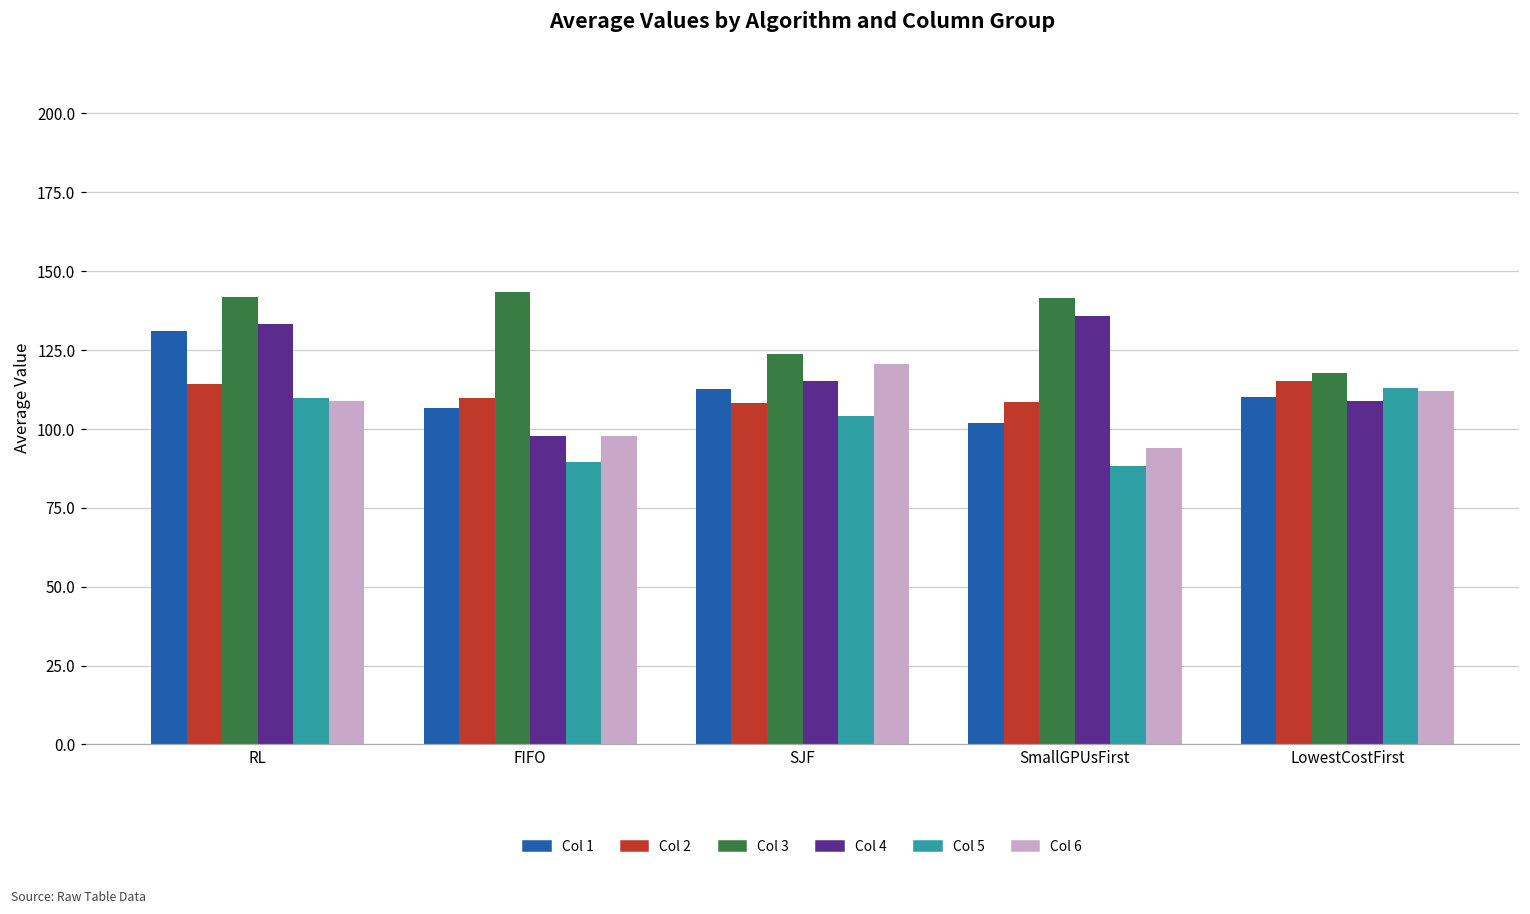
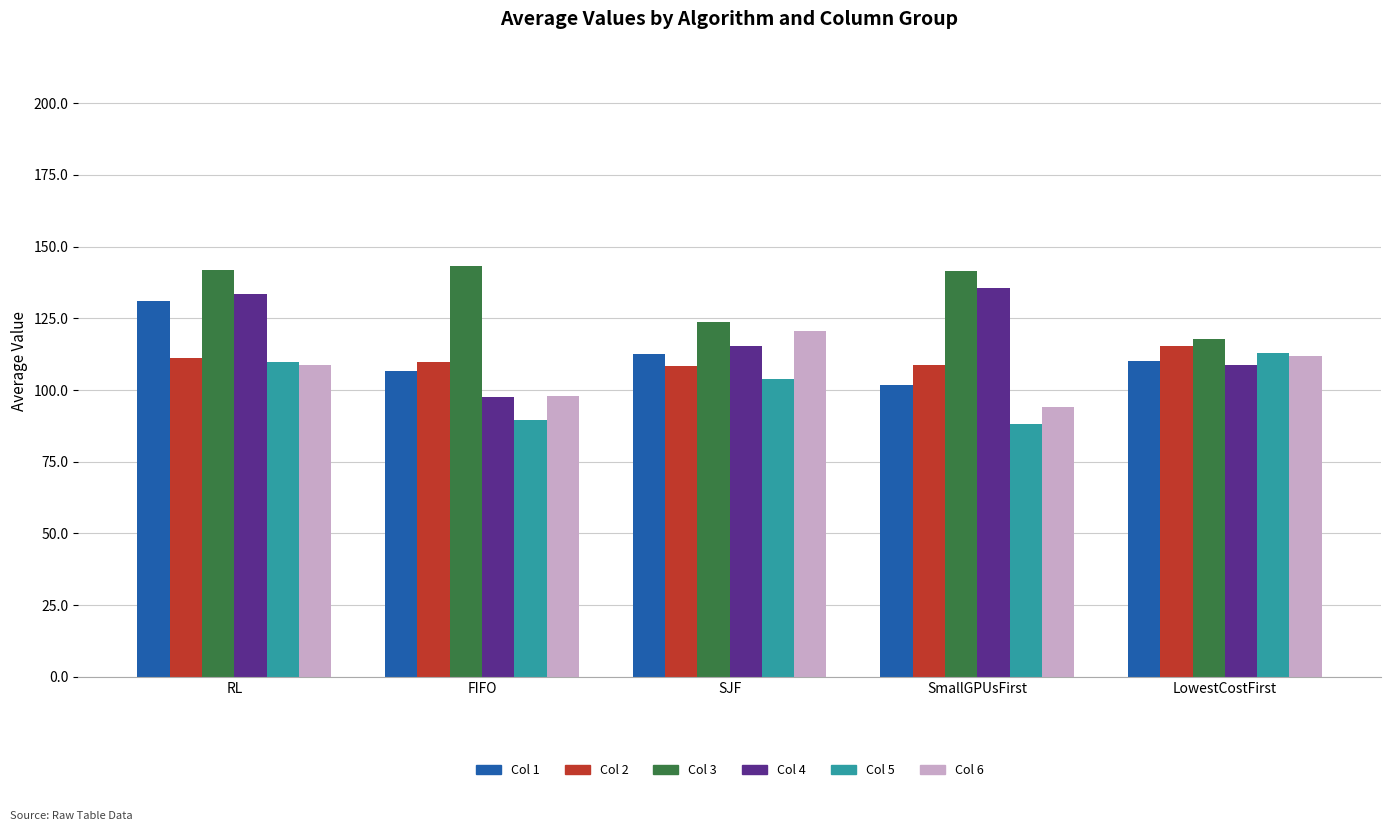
  {
    "Col 1": {
      "RL": 131,
      "FIFO": 107,
      "SJF": 113,
      "SmallGPUsFirst": 102,
      "LowestCostFirst": 110
    },
    "Col 2": {
-     "RL": 114,
+     "RL": 111,
      "FIFO": 110,
      "SJF": 108,
      "SmallGPUsFirst": 109,
      "LowestCostFirst": 115
    },
    "Col 3": {
      "RL": 142,
      "FIFO": 143,
      "SJF": 124,
      "SmallGPUsFirst": 141,
      "LowestCostFirst": 118
    },
    "Col 4": {
      "RL": 133,
      "FIFO": 98,
      "SJF": 115,
      "SmallGPUsFirst": 136,
      "LowestCostFirst": 109
    },
    "Col 5": {
      "RL": 110,
      "FIFO": 90,
      "SJF": 104,
      "SmallGPUsFirst": 88,
      "LowestCostFirst": 113
    },
    "Col 6": {
      "RL": 109,
      "FIFO": 98,
      "SJF": 121,
      "SmallGPUsFirst": 94,
      "LowestCostFirst": 112
    }
  }
